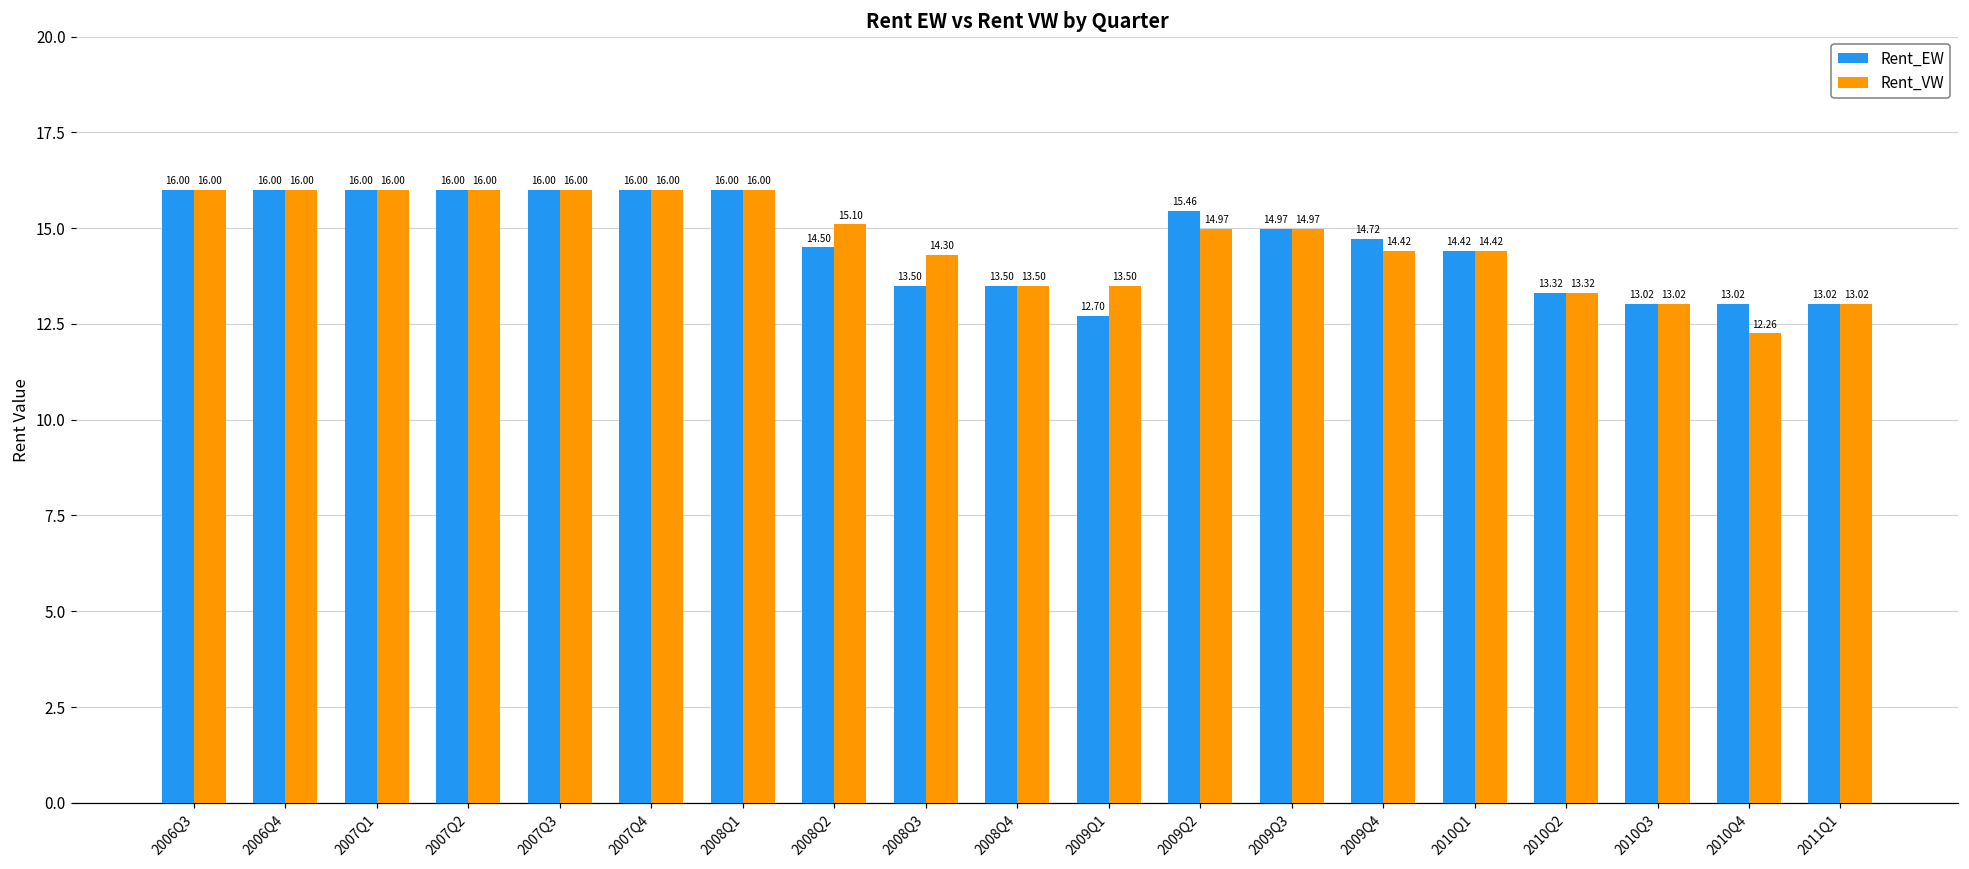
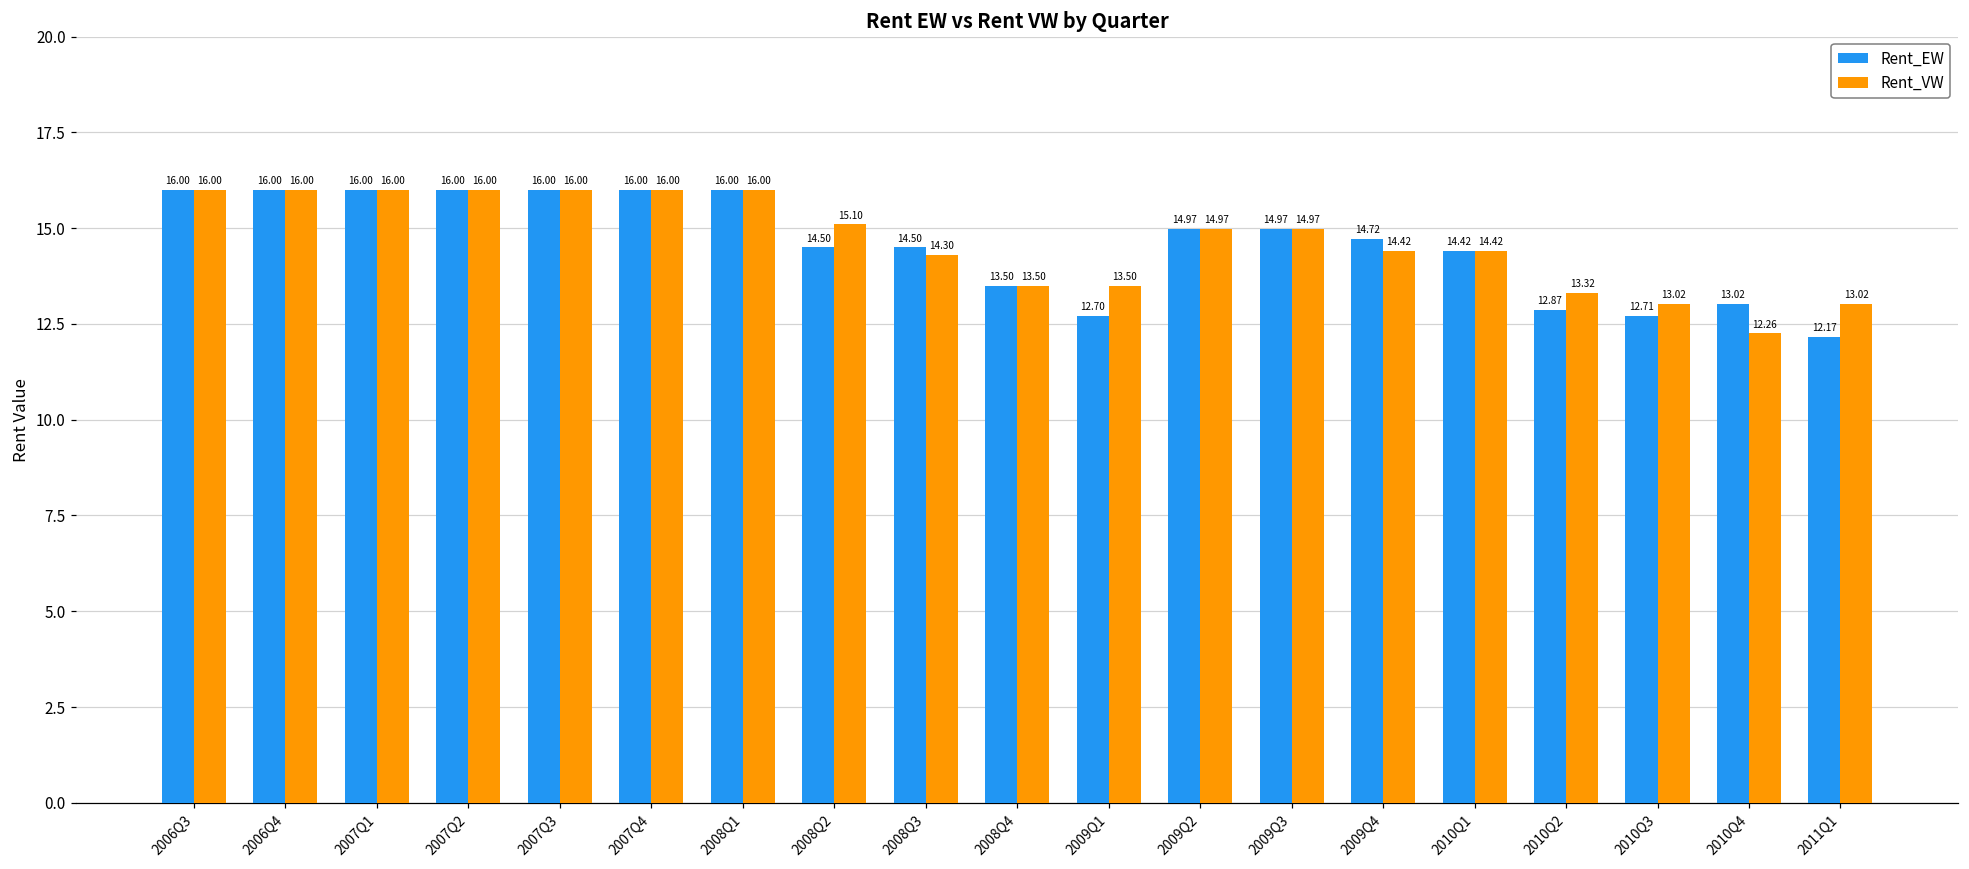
  {
    "Rent_EW": {
      "2006Q3": 16.00,
      "2006Q4": 16.00,
      "2007Q1": 16.00,
      "2007Q2": 16.00,
      "2007Q3": 16.00,
      "2007Q4": 16.00,
      "2008Q1": 16.00,
      "2008Q2": 14.50,
-     "2008Q3": 13.50,
+     "2008Q3": 14.50,
      "2008Q4": 13.50,
      "2009Q1": 12.70,
-     "2009Q2": 15.46,
+     "2009Q2": 14.97,
      "2009Q3": 14.97,
      "2009Q4": 14.72,
      "2010Q1": 14.42,
-     "2010Q2": 13.32,
-     "2010Q3": 13.02,
+     "2010Q2": 12.87,
+     "2010Q3": 12.71,
      "2010Q4": 13.02,
-     "2011Q1": 13.02
+     "2011Q1": 12.17
    },
    "Rent_VW": {
      "2006Q3": 16.00,
      "2006Q4": 16.00,
      "2007Q1": 16.00,
      "2007Q2": 16.00,
      "2007Q3": 16.00,
      "2007Q4": 16.00,
      "2008Q1": 16.00,
      "2008Q2": 15.10,
      "2008Q3": 14.30,
      "2008Q4": 13.50,
      "2009Q1": 13.50,
      "2009Q2": 14.97,
      "2009Q3": 14.97,
      "2009Q4": 14.42,
      "2010Q1": 14.42,
      "2010Q2": 13.32,
      "2010Q3": 13.02,
      "2010Q4": 12.26,
      "2011Q1": 13.02
    }
  }
